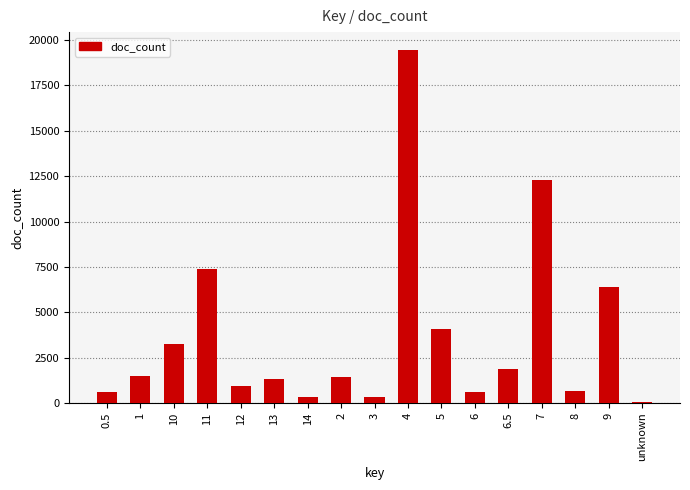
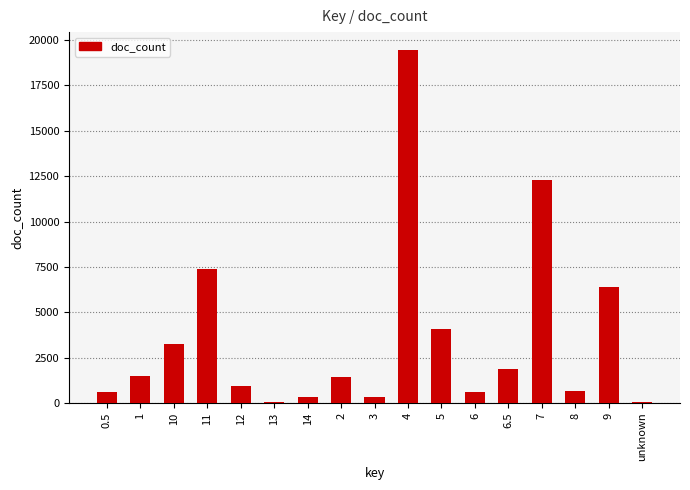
  {
    "0.5": 600,
    "1": 1500,
    "10": 3300,
    "11": 7400,
    "12": 900,
-   "13": 1300,
+   "13": 0,
    "14": 300,
    "2": 1500,
    "3": 300,
    "4": 19500,
    "5": 4100,
    "6": 600,
    "6.5": 1900,
    "7": 12300,
    "8": 700,
    "9": 6400
  }
